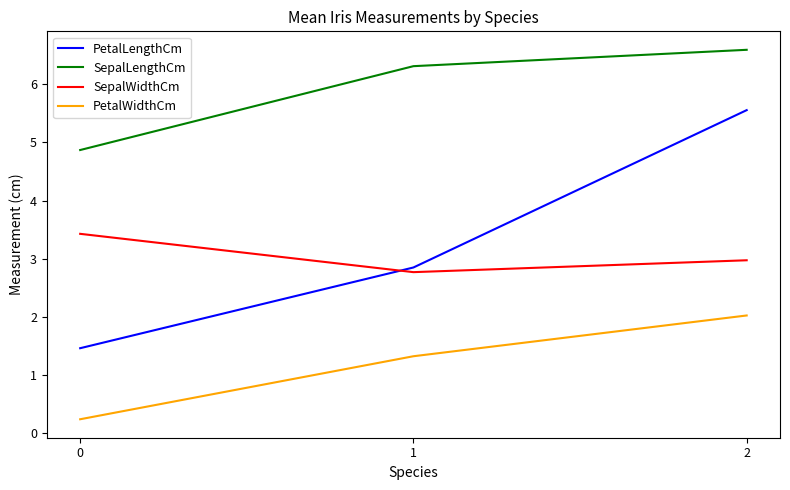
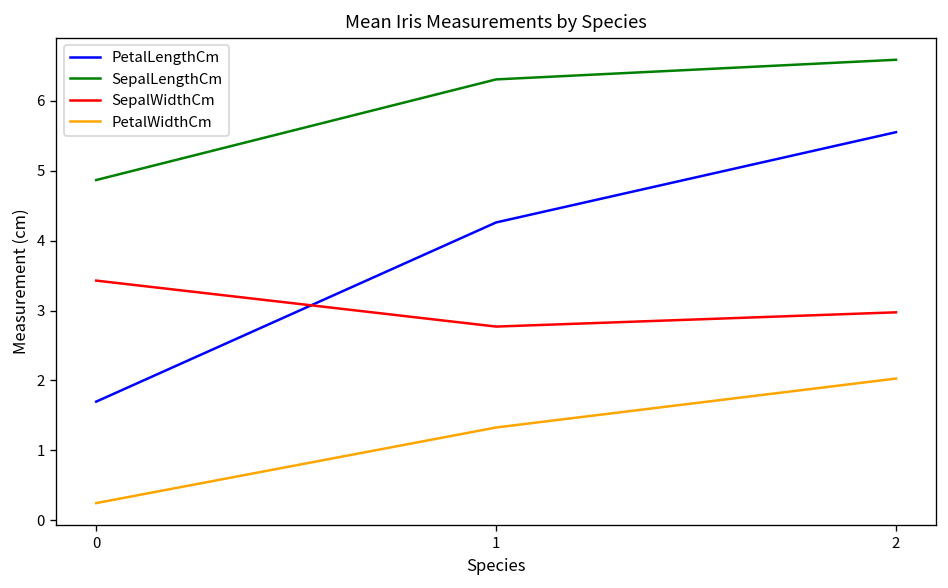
  {
    "PetalLengthCm": {
-     "0": 1.5,
-     "1": 2.9,
+     "0": 1.7,
+     "1": 4.3,
      "2": 5.6
    },
    "SepalLengthCm": {
      "0": 4.9,
      "1": 6.3,
      "2": 6.6
    },
    "SepalWidthCm": {
      "0": 3.4,
      "1": 2.8,
      "2": 3.0
    },
    "PetalWidthCm": {
      "0": 0.2,
      "1": 1.3,
      "2": 2.0
    }
  }
